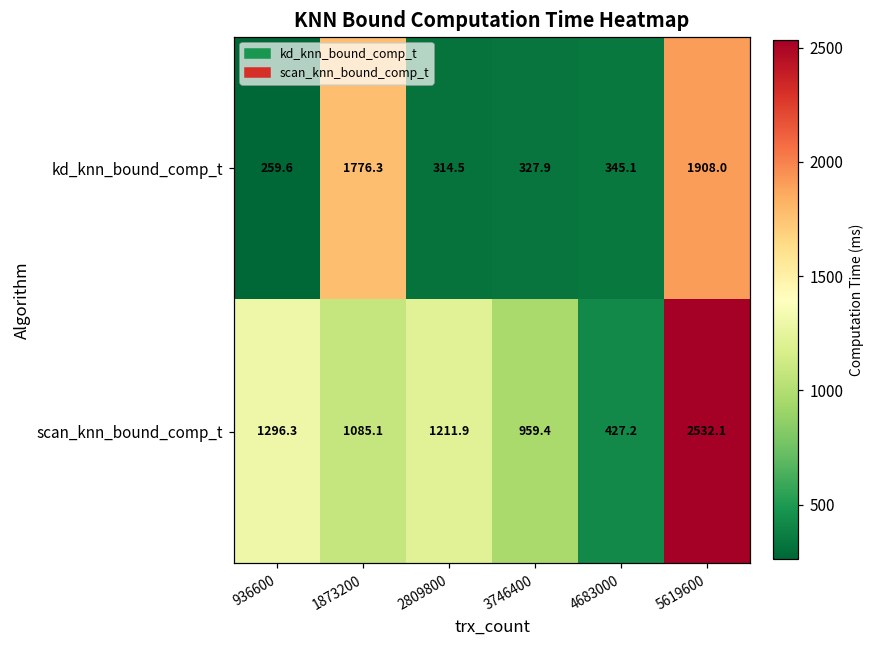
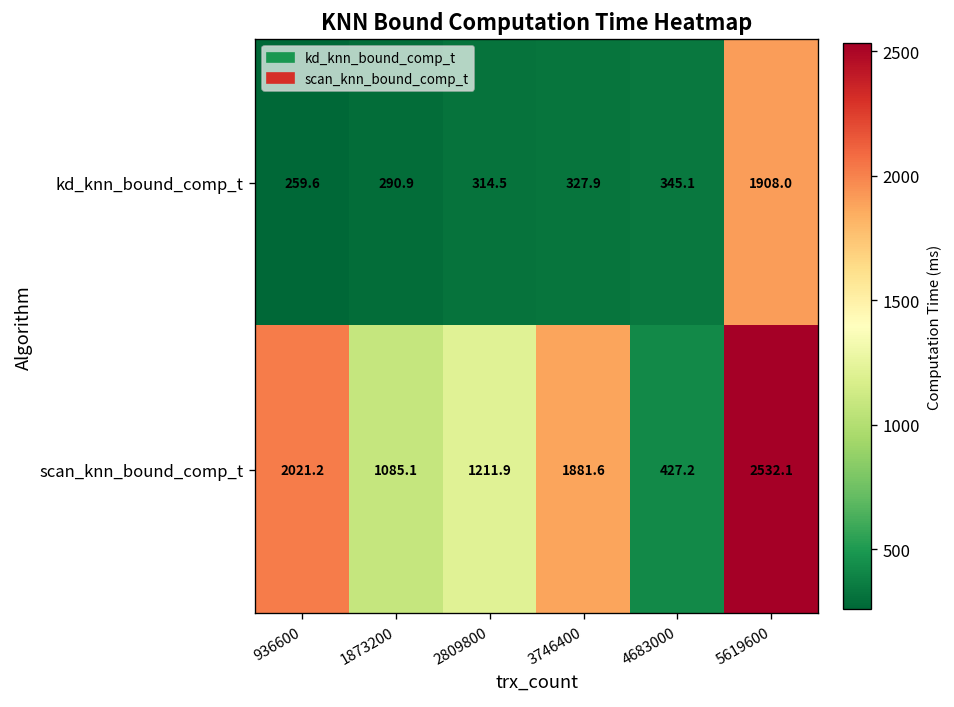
  {
    "kd_knn_bound_comp_t": {
      "936600": 259.6,
-     "1873200": 1776.3,
+     "1873200": 290.9,
      "2809800": 314.5,
      "3746400": 327.9,
      "4683000": 345.1,
      "5619600": 1908.0
    },
    "scan_knn_bound_comp_t": {
-     "936600": 1296.3,
+     "936600": 2021.2,
      "1873200": 1085.1,
      "2809800": 1211.9,
-     "3746400": 959.4,
+     "3746400": 1881.6,
      "4683000": 427.2,
      "5619600": 2532.1
    }
  }
